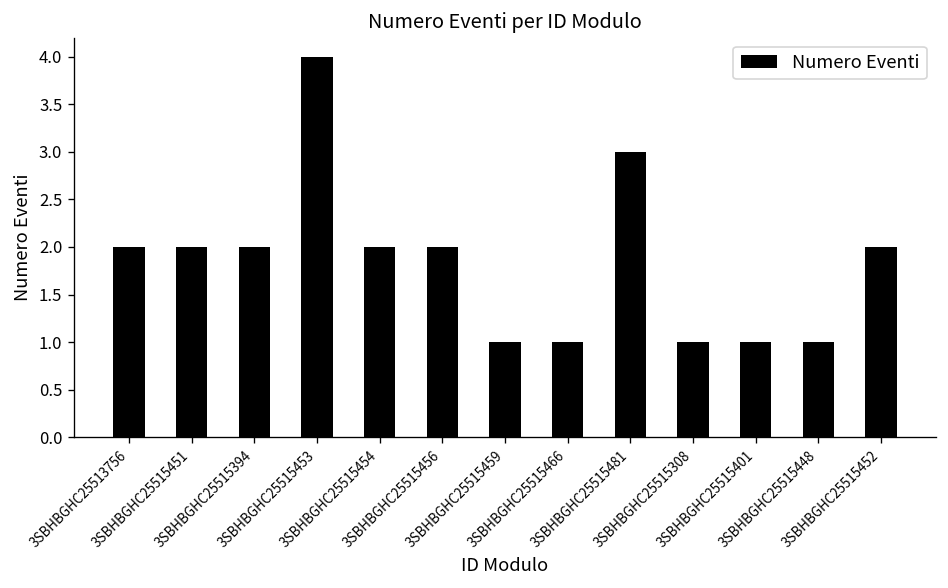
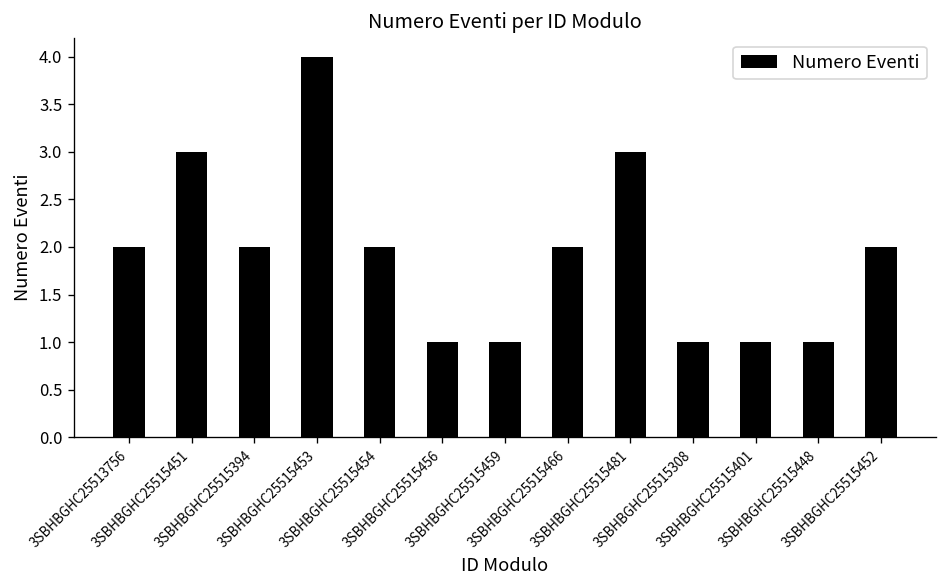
  {
    "3SBHBGHC25513756": 2,
-   "3SBHBGHC25515451": 2,
+   "3SBHBGHC25515451": 3,
    "3SBHBGHC25515394": 2,
    "3SBHBGHC25515453": 4,
    "3SBHBGHC25515454": 2,
-   "3SBHBGHC25515456": 2,
+   "3SBHBGHC25515456": 1,
    "3SBHBGHC25515459": 1,
-   "3SBHBGHC25515466": 1,
+   "3SBHBGHC25515466": 2,
    "3SBHBGHC25515481": 3,
    "3SBHBGHC25515308": 1,
    "3SBHBGHC25515401": 1,
    "3SBHBGHC25515448": 1,
    "3SBHBGHC25515452": 2
  }
